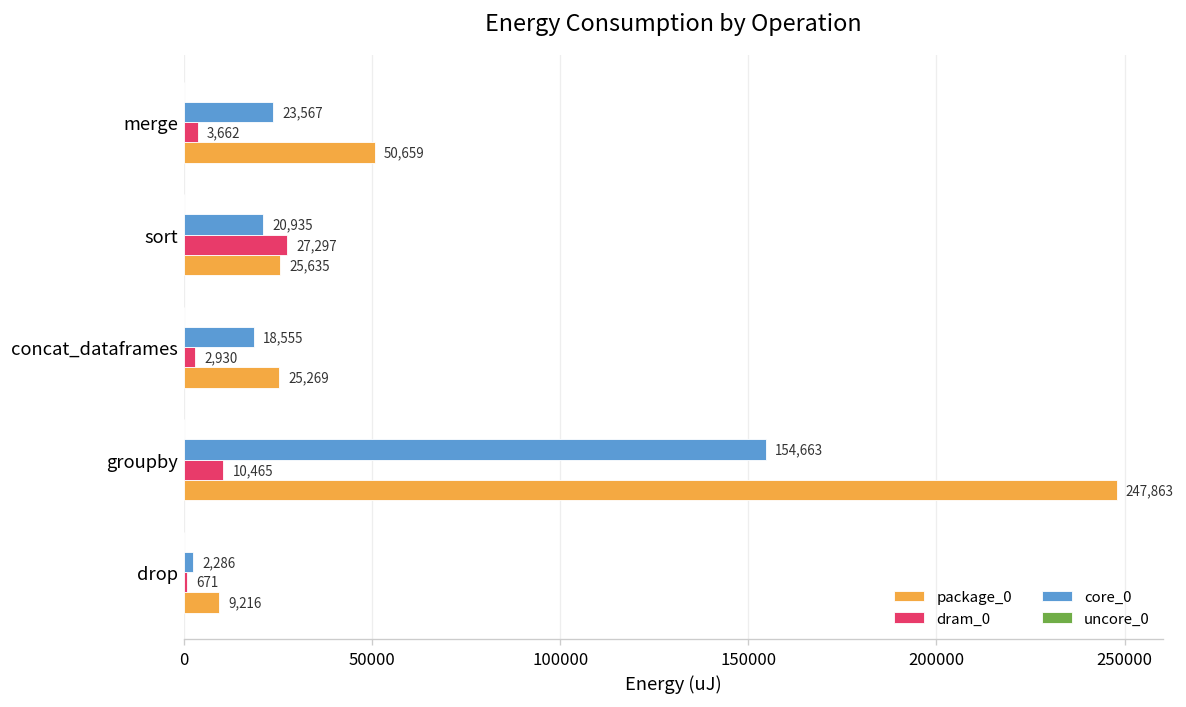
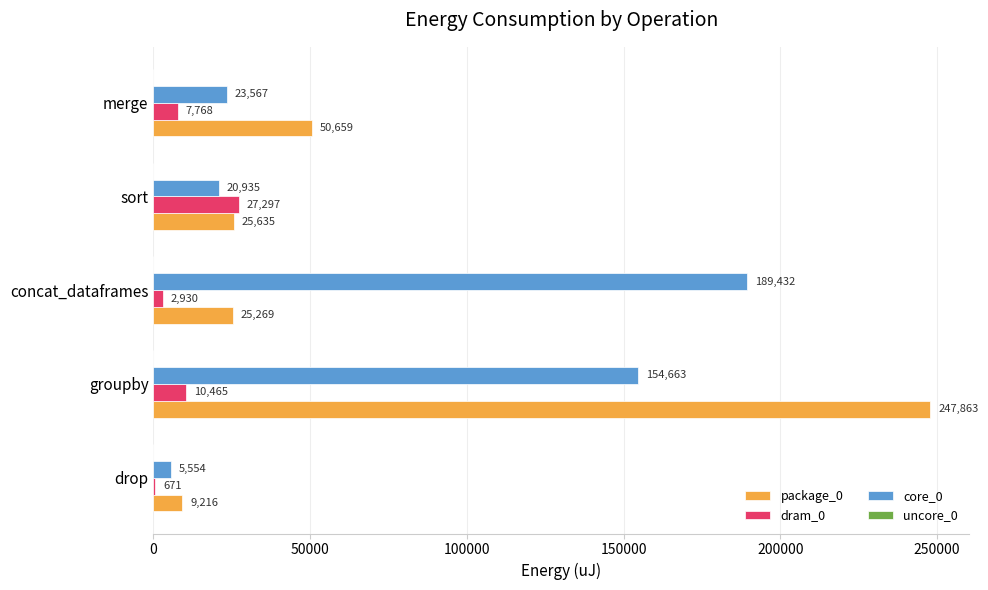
  {
    "package_0": {
      "merge": "50,659",
      "sort": "25,635",
      "concat_dataframes": "25,269",
      "groupby": "247,863",
      "drop": "9,216"
    },
    "dram_0": {
-     "merge": "3,662",
+     "merge": "7,768",
      "sort": "27,297",
      "concat_dataframes": "2,930",
      "groupby": "10,465",
      "drop": "671"
    },
    "core_0": {
      "merge": "23,567",
      "sort": "20,935",
-     "concat_dataframes": "18,555",
+     "concat_dataframes": "189,432",
      "groupby": "154,663",
-     "drop": "2,286"
+     "drop": "5,554"
    },
    "uncore_0": {
      "merge": "0",
      "sort": "0",
      "concat_dataframes": "0",
      "groupby": "0",
      "drop": "0"
    }
  }
